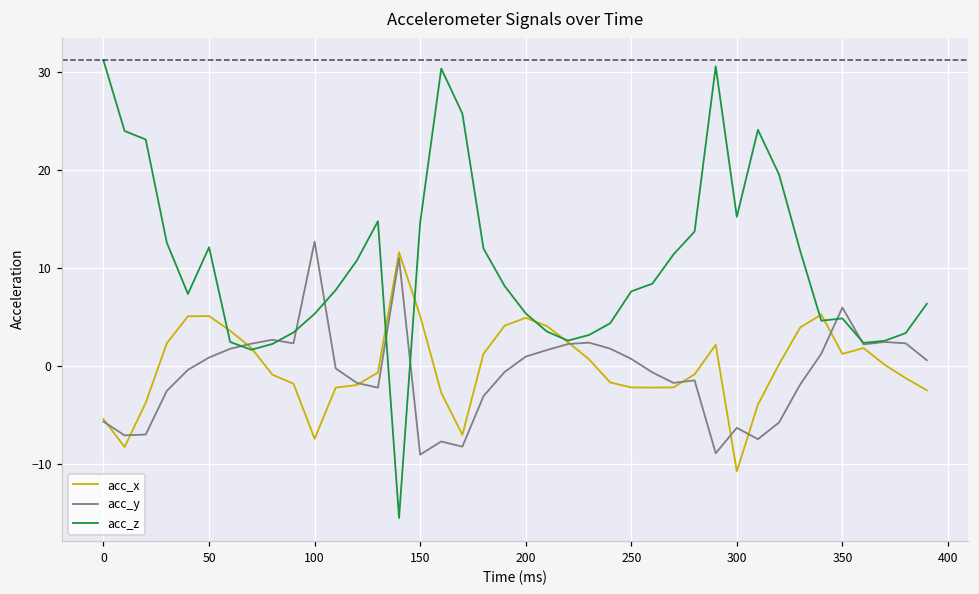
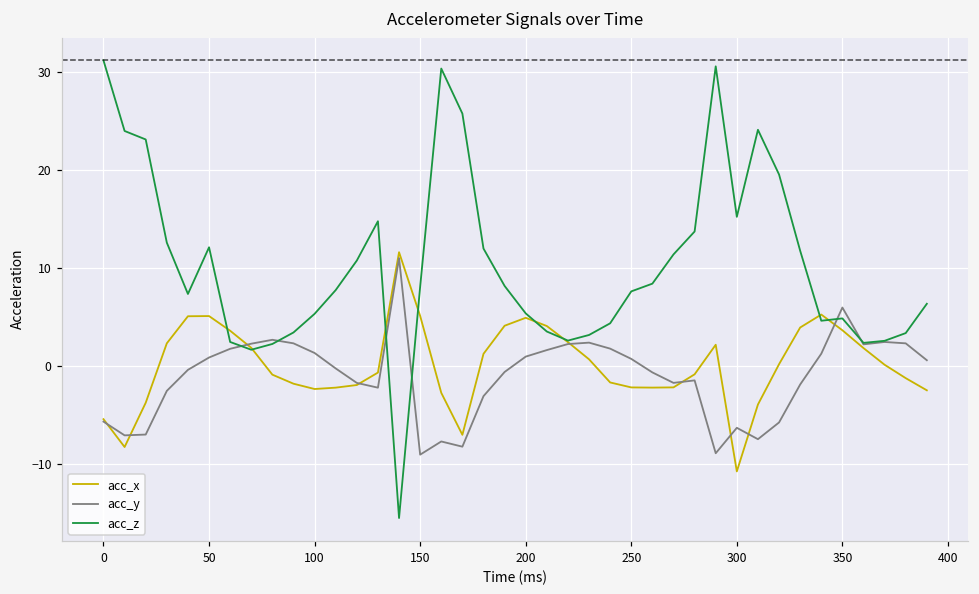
  {
    "acc_x": {
      "50": 5,
-     "100": -7,
+     "100": -2,
      "150": 5,
      "200": 5,
      "250": -2,
      "300": -11,
-     "350": 1
+     "350": 4
    },
    "acc_y": {
      "50": 1,
-     "100": 13,
+     "100": 1,
      "150": -9,
      "200": 1,
      "250": 1,
      "300": -6,
      "350": 6
    },
    "acc_z": {
      "0": 31,
      "50": 12,
      "100": 5,
-     "150": 15,
+     "150": 8,
      "200": 5,
      "250": 8,
      "300": 15,
      "350": 5
    }
  }
